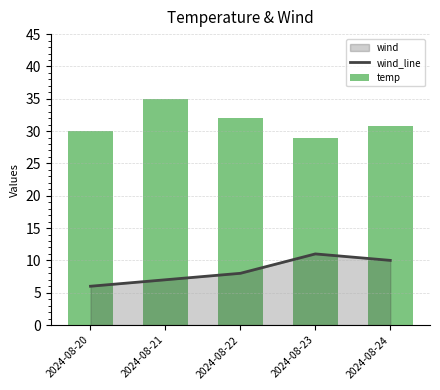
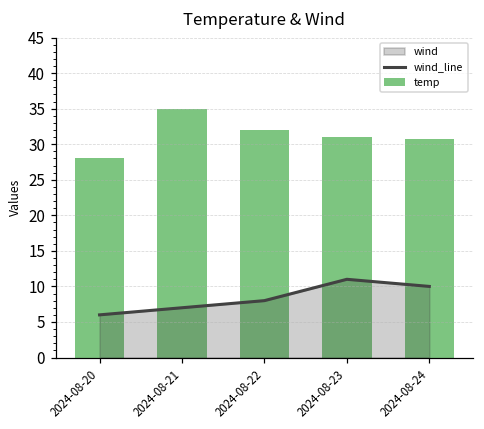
  {
    "temp": {
-     "2024-08-20": 30,
+     "2024-08-20": 28,
      "2024-08-21": 35,
      "2024-08-22": 32,
-     "2024-08-23": 29,
+     "2024-08-23": 31,
      "2024-08-24": 31
    },
    "wind": {
      "2024-08-20": 6,
      "2024-08-21": 7,
      "2024-08-22": 8,
      "2024-08-23": 11,
      "2024-08-24": 10
    }
  }
